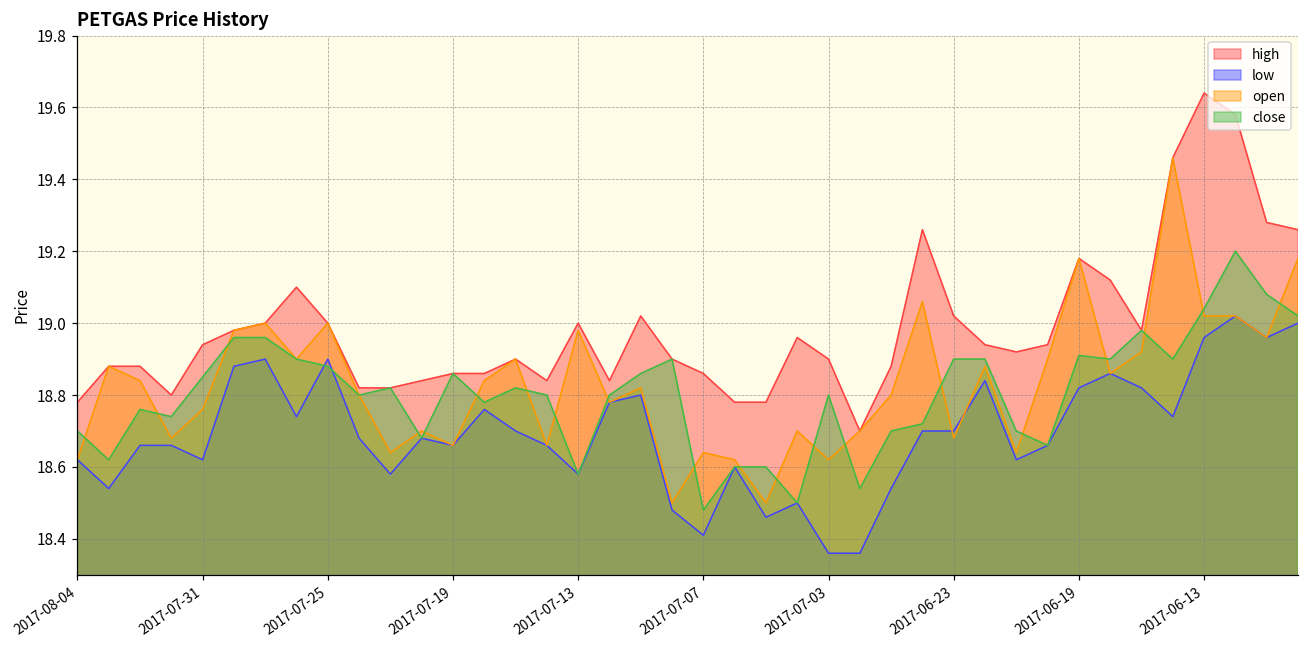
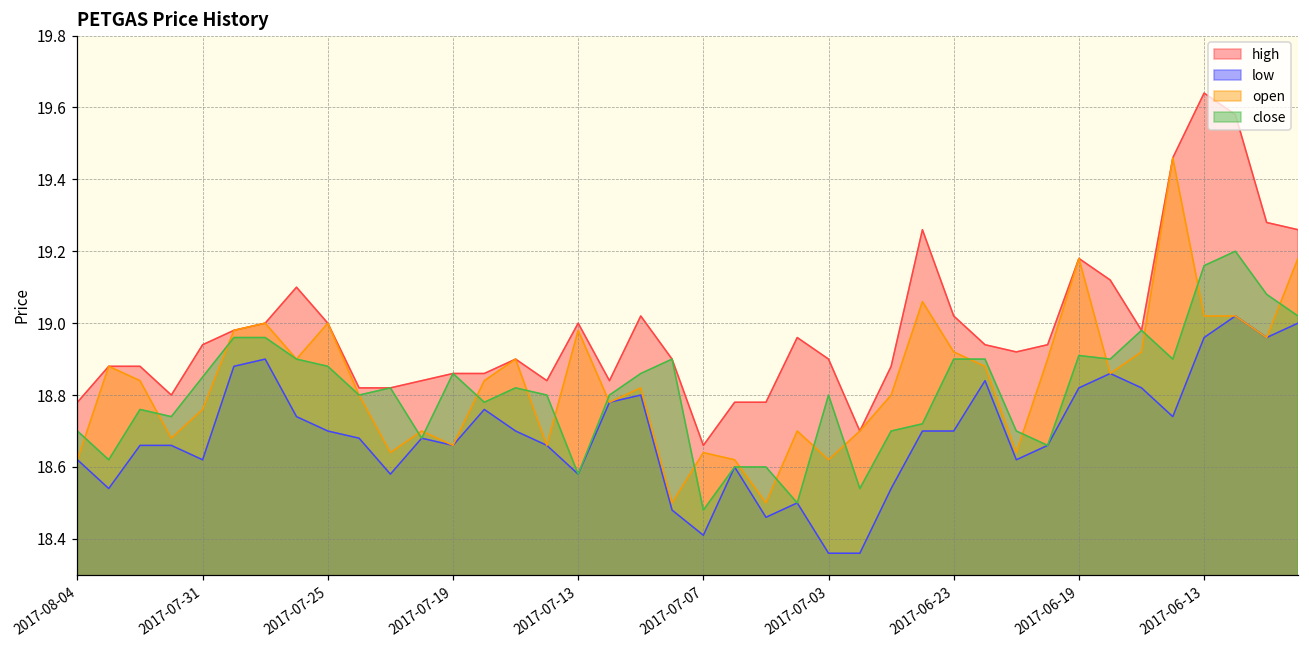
  {
    "high": {
      "2017-08-04": 18.78,
      "2017-07-31": 18.94,
      "2017-07-13": 19.00,
-     "2017-07-07": 18.86,
+     "2017-07-07": 18.66,
      "2017-07-03": 18.90,
      "2017-06-23": 19.02,
      "2017-06-13": 19.64
    },
    "low": {
      "2017-07-31": 18.62,
-     "2017-07-25": 18.9,
+     "2017-07-25": 18.7,
      "2017-07-07": 18.41,
      "2017-07-03": 18.36,
      "2017-06-23": 18.7,
      "2017-06-19": 18.82,
      "2017-06-13": 18.96
    },
    "open": {
      "2017-07-31": 18.76,
      "2017-07-13": 18.98,
      "2017-07-07": 18.64,
      "2017-07-03": 18.62,
-     "2017-06-23": 18.68,
+     "2017-06-23": 18.92,
      "2017-06-13": 19.02
    },
    "close": {
      "2017-08-04": 18.70,
      "2017-07-31": 18.85,
      "2017-07-25": 18.88,
      "2017-07-07": 18.48,
      "2017-07-03": 18.80,
      "2017-06-23": 18.90,
      "2017-06-19": 18.91,
-     "2017-06-13": 19.04
+     "2017-06-13": 19.16
    }
  }
